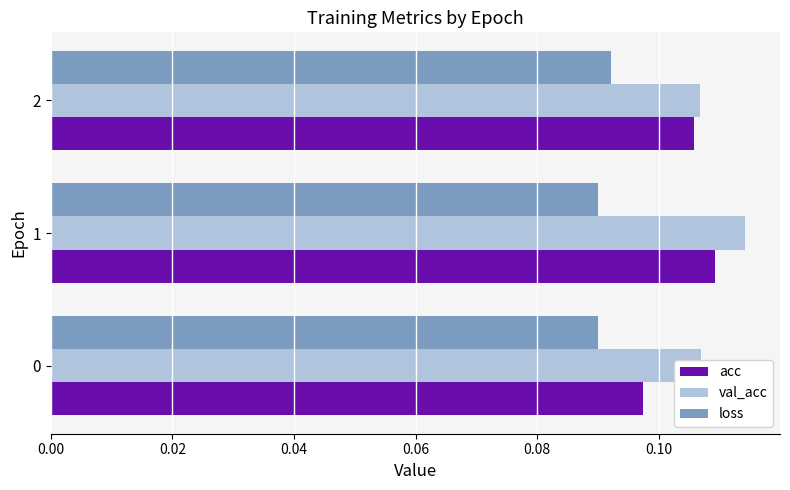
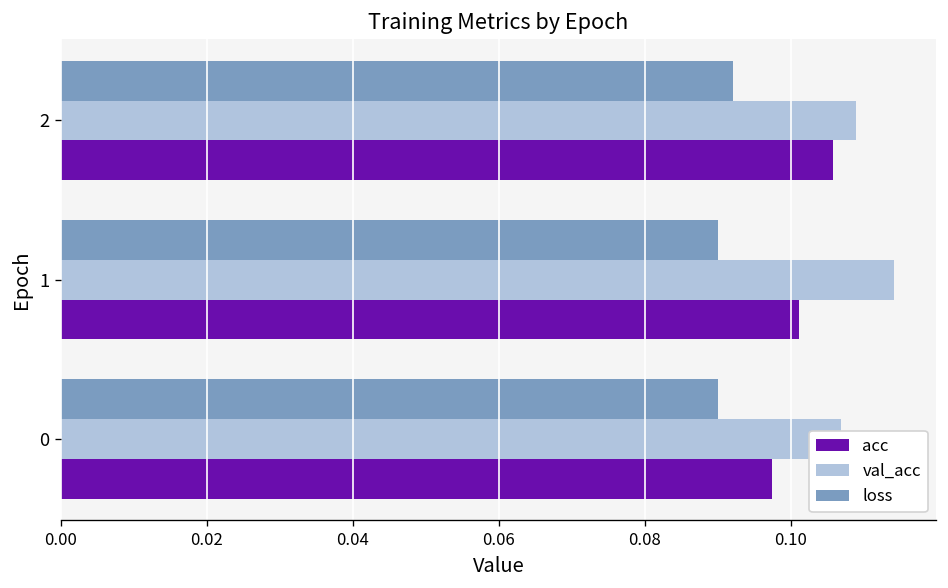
  {
    "acc": {
      "2": 0.106,
-     "1": 0.109,
+     "1": 0.101,
      "0": 0.097
    },
    "val_acc": {
-     "2": 0.107,
+     "2": 0.109,
      "1": 0.114
    },
    "loss": {
      "2": 0.092,
      "1": 0.090,
      "0": 0.090
    }
  }
